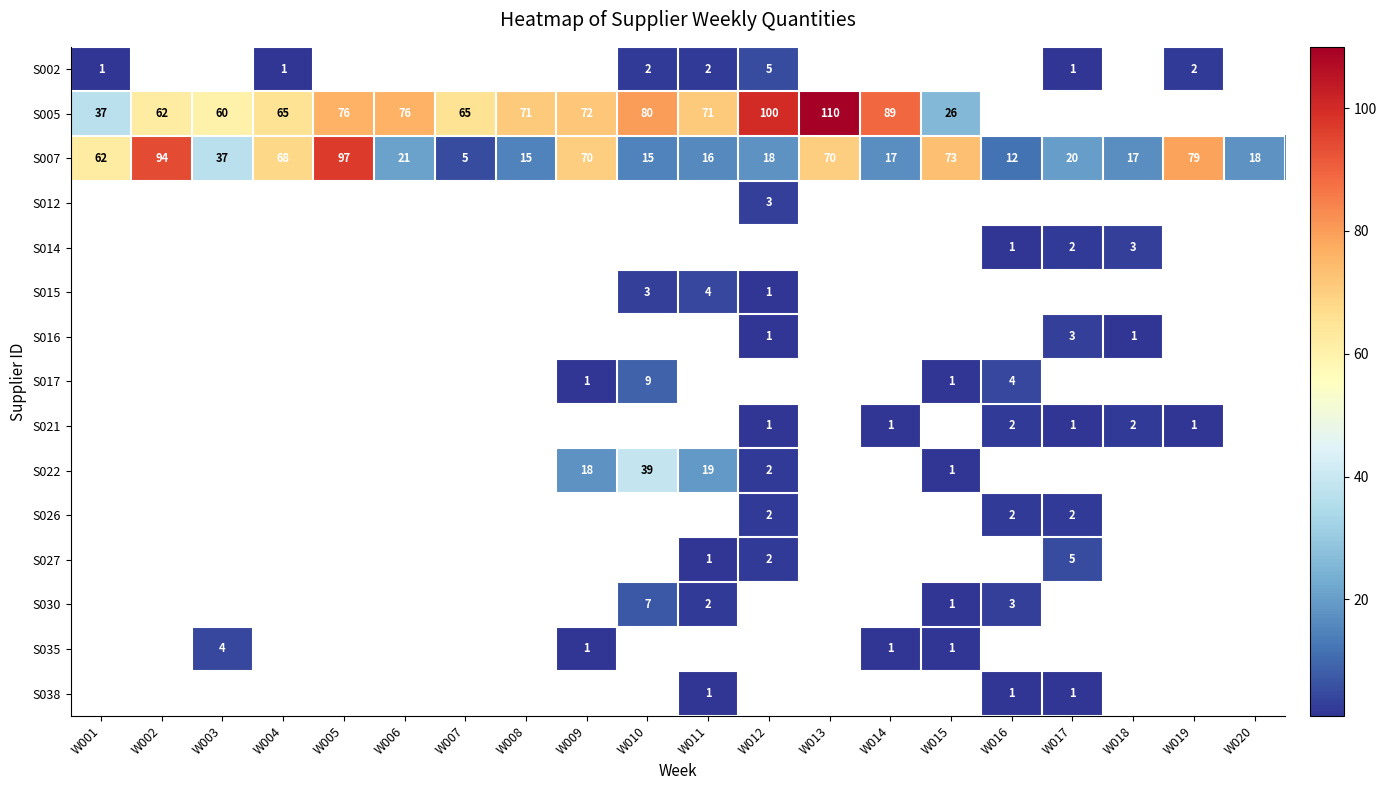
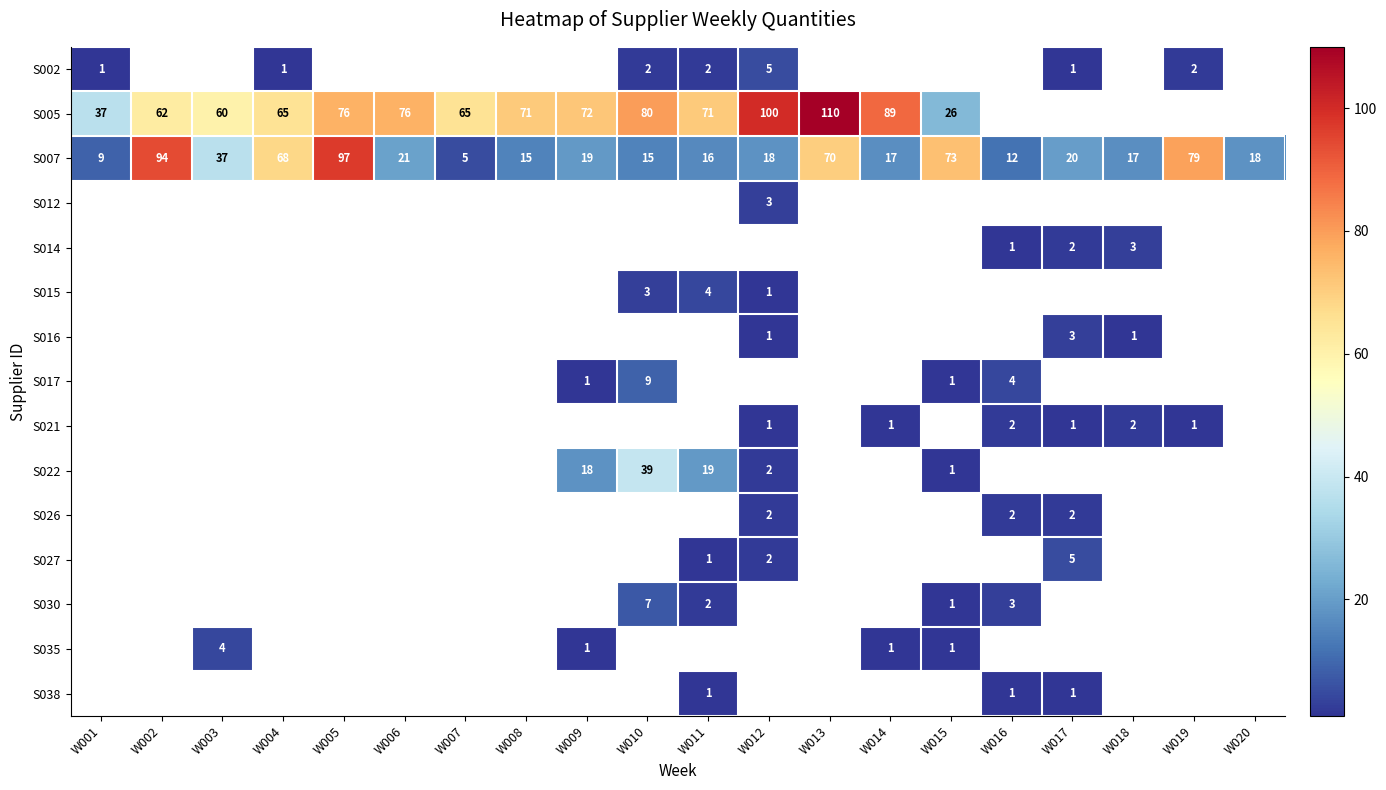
  {
    "S002": {
      "W001": 1,
      "W004": 1,
      "W010": 2,
      "W011": 2,
      "W012": 5,
      "W017": 1,
      "W019": 2
    },
    "S005": {
      "W001": 37,
      "W002": 62,
      "W003": 60,
      "W004": 65,
      "W005": 76,
      "W006": 76,
      "W007": 65,
      "W008": 71,
      "W009": 72,
      "W010": 80,
      "W011": 71,
      "W012": 100,
      "W013": 110,
      "W014": 89,
      "W015": 26
    },
    "S007": {
-     "W001": 62,
+     "W001": 9,
      "W002": 94,
      "W003": 37,
      "W004": 68,
      "W005": 97,
      "W006": 21,
      "W007": 5,
      "W008": 15,
-     "W009": 70,
+     "W009": 19,
      "W010": 15,
      "W011": 16,
      "W012": 18,
      "W013": 70,
      "W014": 17,
      "W015": 73,
      "W016": 12,
      "W017": 20,
      "W018": 17,
      "W019": 79,
      "W020": 18
    },
    "S012": {
      "W012": 3
    },
    "S014": {
      "W016": 1,
      "W017": 2,
      "W018": 3
    },
    "S015": {
      "W010": 3,
      "W011": 4,
      "W012": 1
    },
    "S016": {
      "W012": 1,
      "W017": 3,
      "W018": 1
    },
    "S017": {
      "W009": 1,
      "W010": 9,
      "W015": 1,
      "W016": 4
    },
    "S021": {
      "W012": 1,
      "W014": 1,
      "W016": 2,
      "W017": 1,
      "W018": 2,
      "W019": 1
    },
    "S022": {
      "W009": 18,
      "W010": 39,
      "W011": 19,
      "W012": 2,
      "W015": 1
    },
    "S026": {
      "W012": 2,
      "W016": 2,
      "W017": 2
    },
    "S027": {
      "W011": 1,
      "W012": 2,
      "W017": 5
    },
    "S030": {
      "W010": 7,
      "W011": 2,
      "W015": 1,
      "W016": 3
    },
    "S035": {
      "W003": 4,
      "W009": 1,
      "W014": 1,
      "W015": 1
    },
    "S038": {
      "W011": 1,
      "W016": 1,
      "W017": 1
    }
  }
